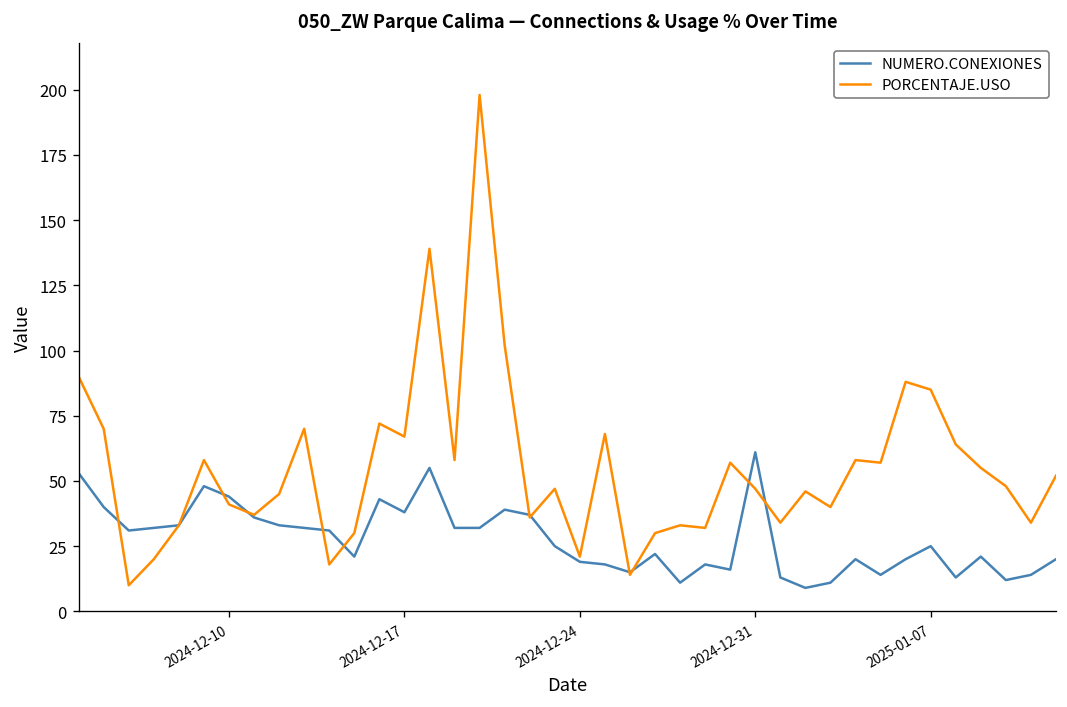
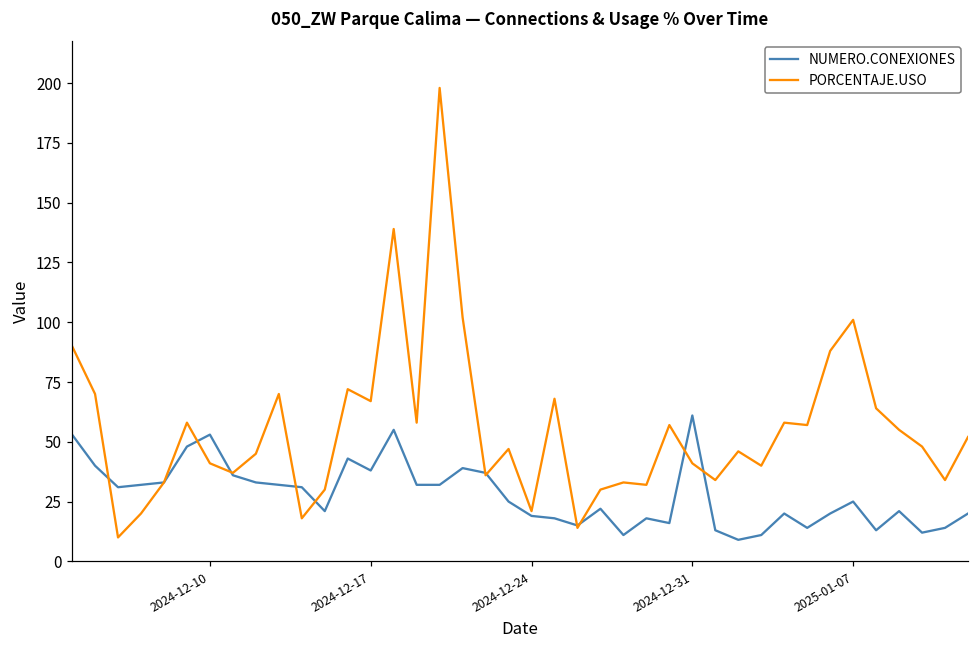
  {
    "NUMERO.CONEXIONES": {
-     "2024-12-10": 44,
+     "2024-12-10": 53,
      "2024-12-17": 38,
      "2024-12-24": 19,
      "2024-12-31": 61,
      "2025-01-07": 25
    },
    "PORCENTAJE.USO": {
      "2024-12-10": 41,
      "2024-12-17": 67,
      "2024-12-24": 21,
-     "2024-12-31": 47,
-     "2025-01-07": 85
+     "2024-12-31": 41,
+     "2025-01-07": 101
    }
  }
